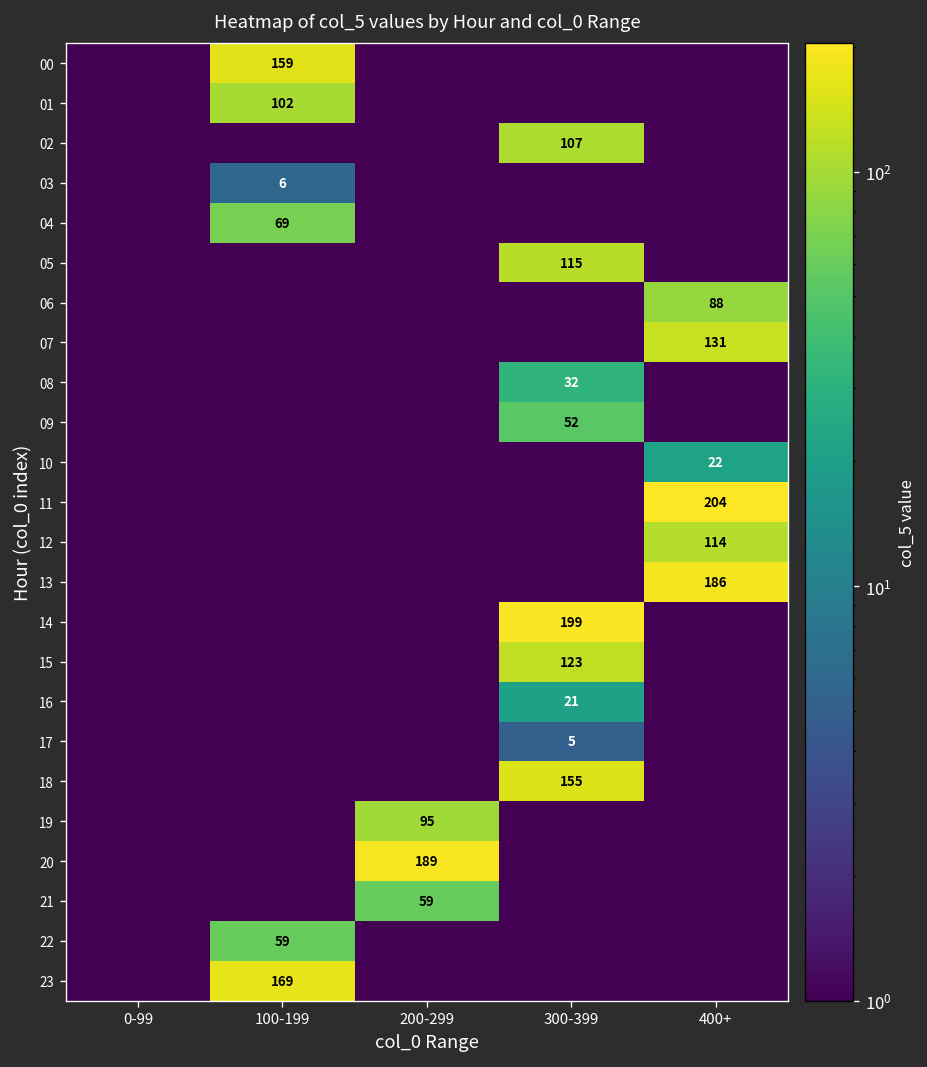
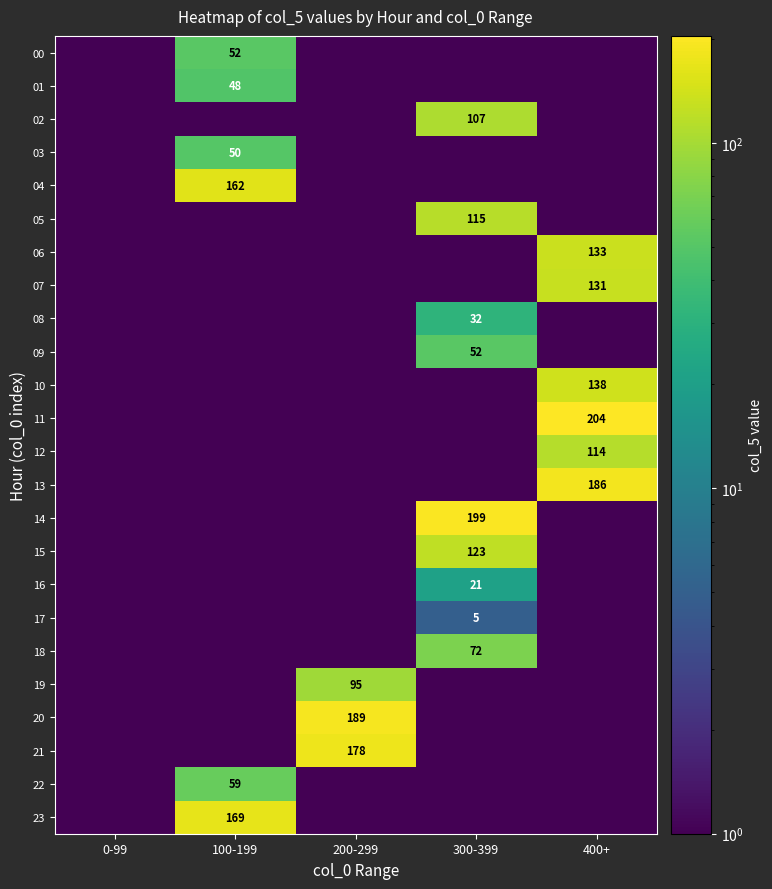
  {
    "00": {
-     "100-199": 159
+     "100-199": 52
    },
    "01": {
-     "100-199": 102
+     "100-199": 48
    },
    "02": {
      "300-399": 107
    },
    "03": {
-     "100-199": 6
+     "100-199": 50
    },
    "04": {
-     "100-199": 69
+     "100-199": 162
    },
    "05": {
      "300-399": 115
    },
    "06": {
-     "400+": 88
+     "400+": 133
    },
    "07": {
      "400+": 131
    },
    "08": {
      "300-399": 32
    },
    "09": {
      "300-399": 52
    },
    "10": {
-     "400+": 22
+     "400+": 138
    },
    "11": {
      "400+": 204
    },
    "12": {
      "400+": 114
    },
    "13": {
      "400+": 186
    },
    "14": {
      "300-399": 199
    },
    "15": {
      "300-399": 123
    },
    "16": {
      "300-399": 21
    },
    "17": {
      "300-399": 5
    },
    "18": {
-     "300-399": 155
+     "300-399": 72
    },
    "19": {
      "200-299": 95
    },
    "20": {
      "200-299": 189
    },
    "21": {
-     "200-299": 59
+     "200-299": 178
    },
    "22": {
      "100-199": 59
    },
    "23": {
      "100-199": 169
    }
  }
